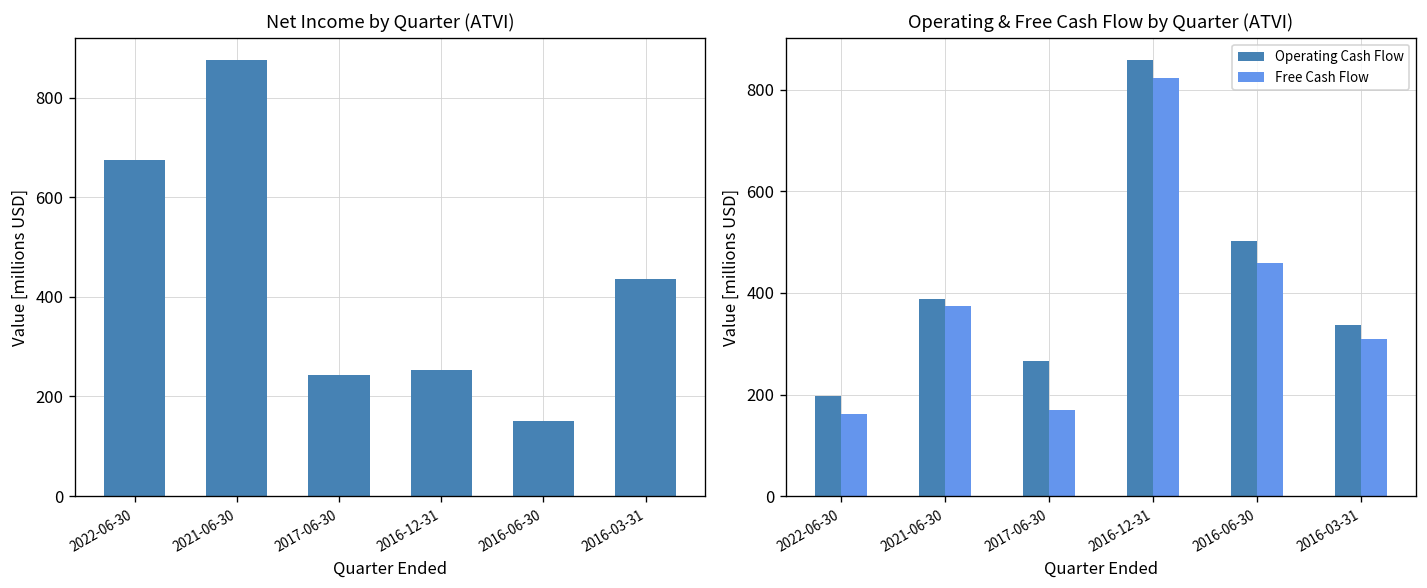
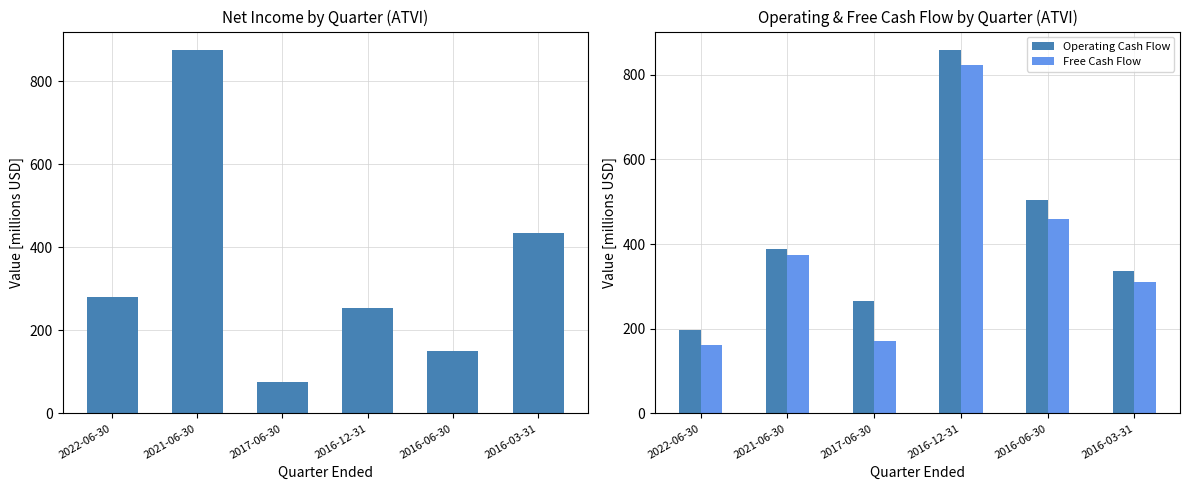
  {
    "Net Income by Quarter (ATVI)": {
-     "2022-06-30": 680,
+     "2022-06-30": 280,
      "2021-06-30": 880,
-     "2017-06-30": 240,
+     "2017-06-30": 80,
      "2016-12-31": 250,
      "2016-06-30": 150,
      "2016-03-31": 440
    },
    "Operating & Free Cash Flow by Quarter (ATVI)": {
      "Operating Cash Flow": {
        "2022-06-30": 200,
        "2021-06-30": 390,
        "2017-06-30": 270,
        "2016-12-31": 860,
        "2016-06-30": 500,
        "2016-03-31": 340
      },
      "Free Cash Flow": {
        "2022-06-30": 160,
        "2021-06-30": 370,
        "2017-06-30": 170,
        "2016-12-31": 820,
        "2016-06-30": 460,
        "2016-03-31": 310
      }
    }
  }
